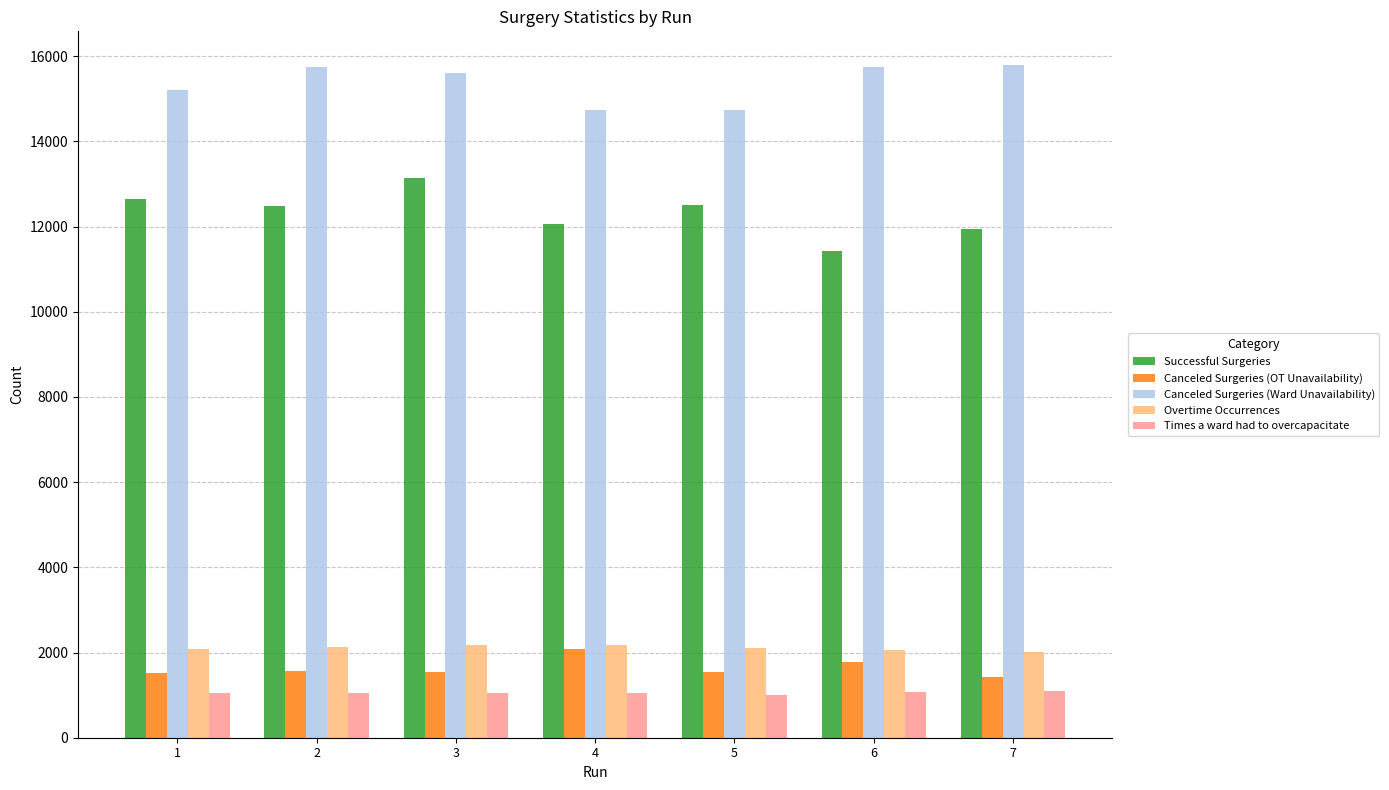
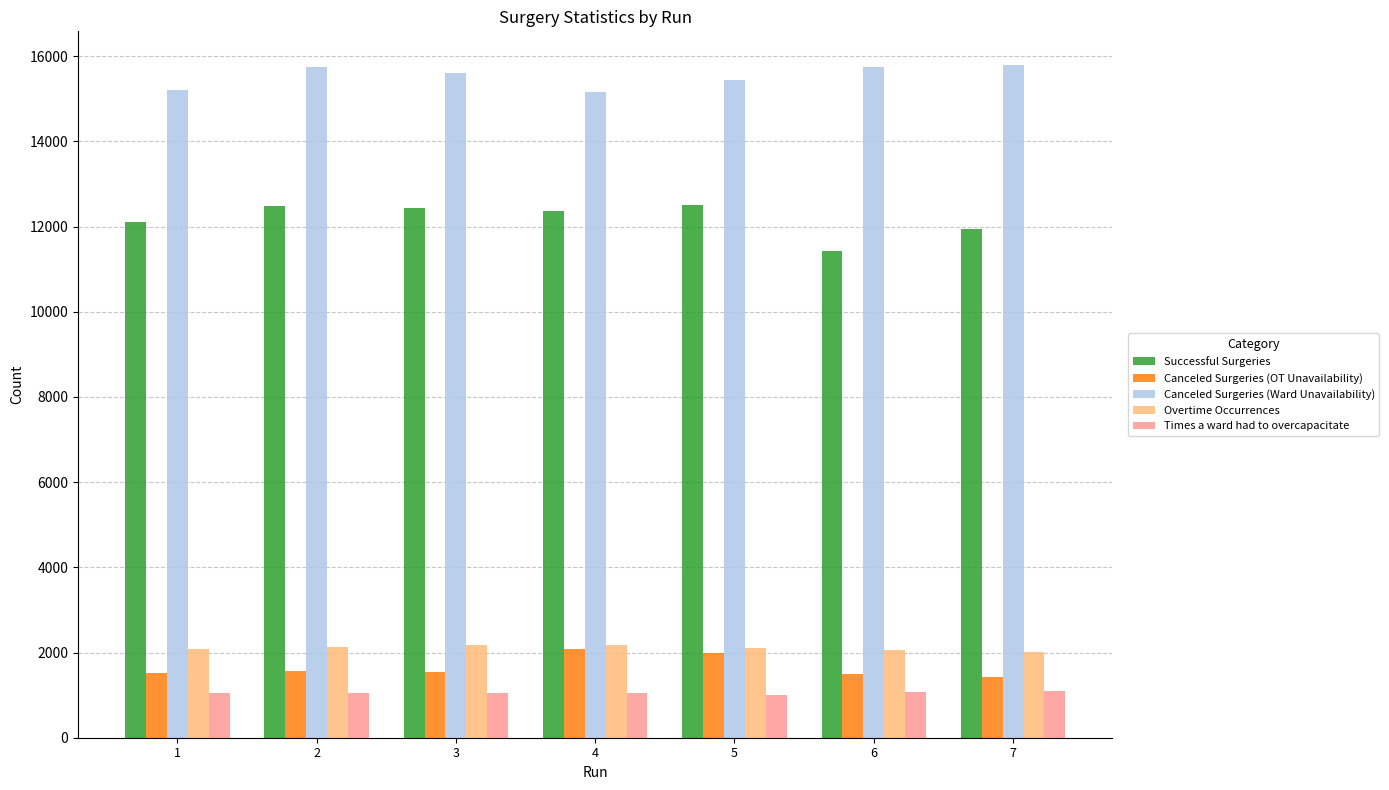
  {
    "Successful Surgeries": {
-     "1": 12700,
+     "1": 12100,
      "2": 12500,
-     "3": 13100,
-     "4": 12100,
+     "3": 12400,
+     "4": 12400,
      "5": 12500,
      "6": 11400,
      "7": 11900
    },
    "Canceled Surgeries (OT Unavailability)": {
      "1": 1500,
      "2": 1600,
      "3": 1600,
      "4": 2100,
-     "5": 1500,
-     "6": 1800,
+     "5": 2000,
+     "6": 1500,
      "7": 1400
    },
    "Canceled Surgeries (Ward Unavailability)": {
      "1": 15200,
      "2": 15700,
      "3": 15600,
-     "4": 14700,
-     "5": 14700,
+     "4": 15200,
+     "5": 15400,
      "6": 15800,
      "7": 15800
    }
  }
